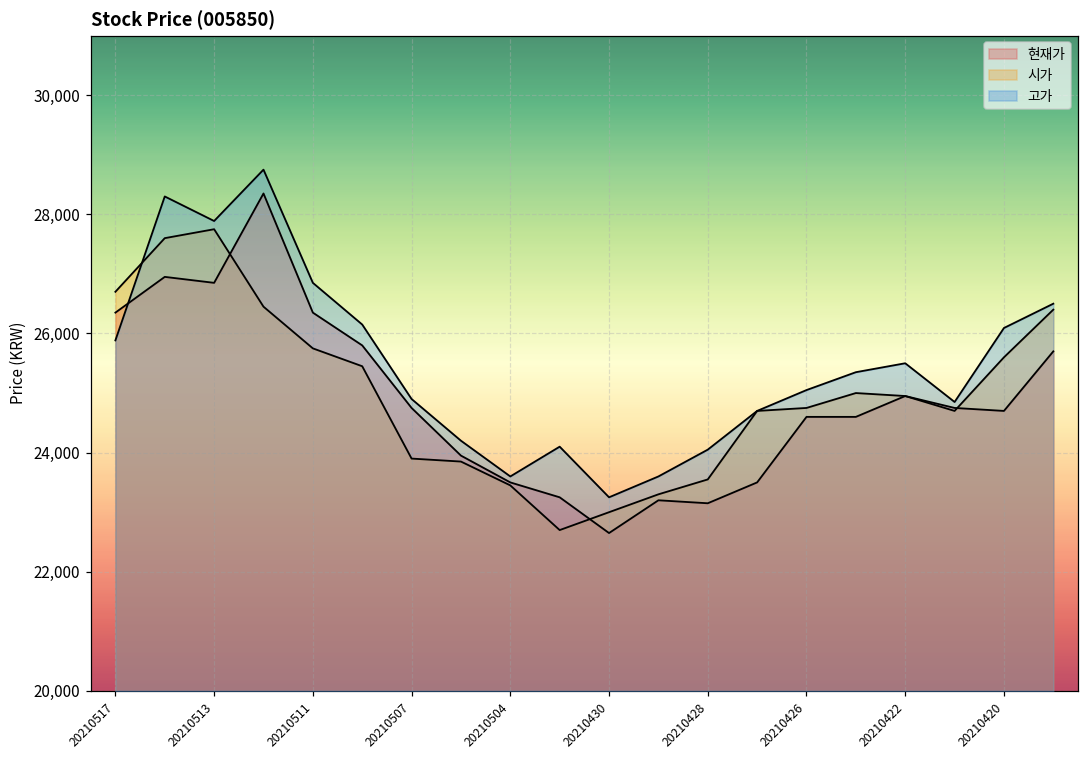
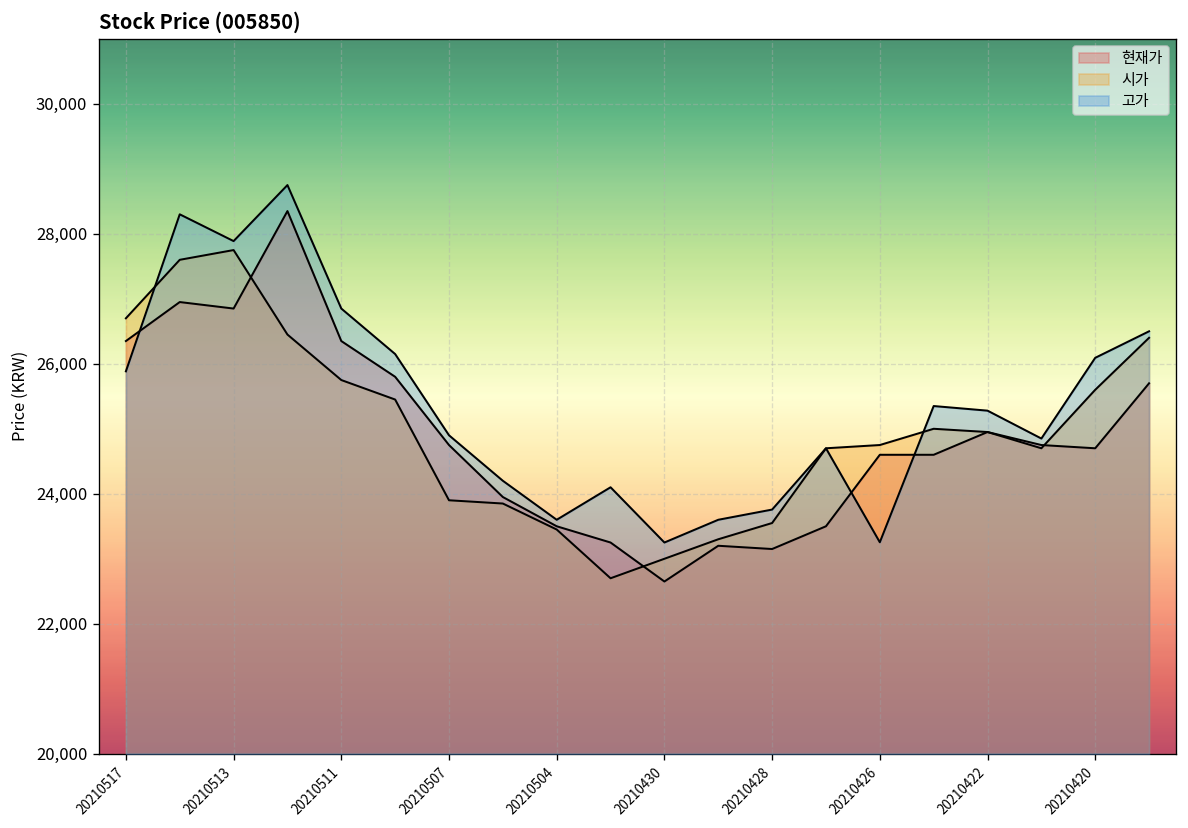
  {
    "고가": {
      "20210517": "25,900",
      "20210513": "27,900",
      "20210511": "26,900",
      "20210507": "24,900",
      "20210504": "23,600",
      "20210430": "23,300",
-     "20210428": "24,100",
-     "20210426": "25,100",
-     "20210422": "25,500",
+     "20210428": "23,800",
+     "20210426": "23,300",
+     "20210422": "25,300",
      "20210420": "26,100"
    }
  }
